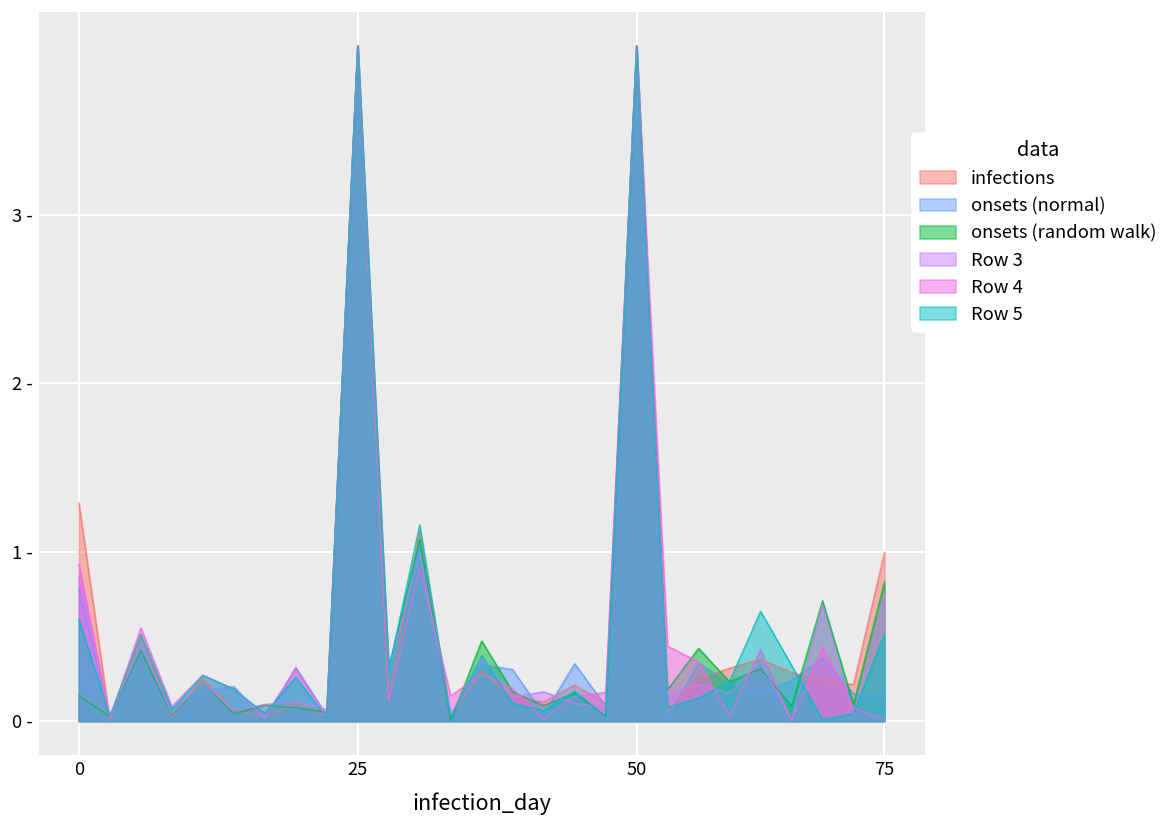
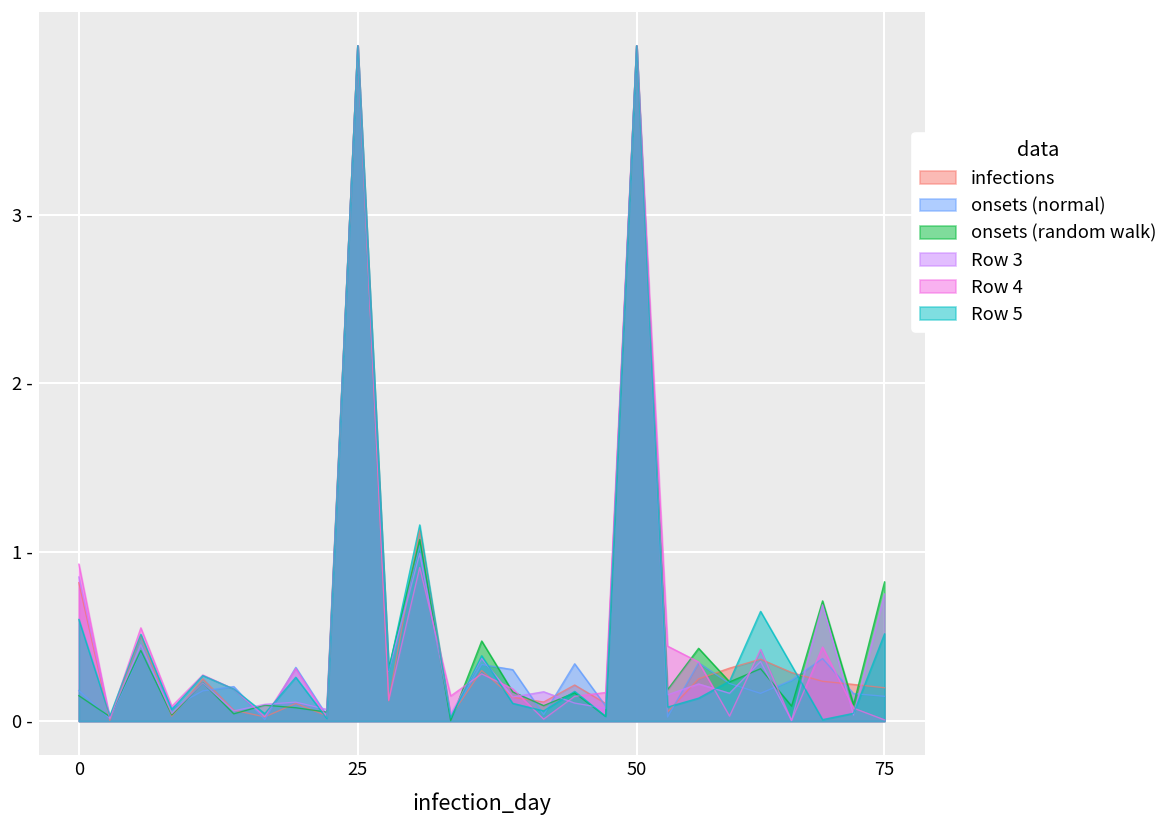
  {
    "infections": {
-     "0": "1.29 -",
-     "75": "1.00 -"
+     "0": "0.82 -",
+     "75": "0.20 -"
    },
    "onsets (normal)": {
-     "0": "0.78 -",
+     "0": "0.18 -",
      "75": "0.15 -"
    },
    "onsets (random walk)": {
      "0": "0.15 -",
      "75": "0.82 -"
    },
    "Row 5": {
      "0": "0.60 -",
      "75": "0.52 -"
    }
  }
